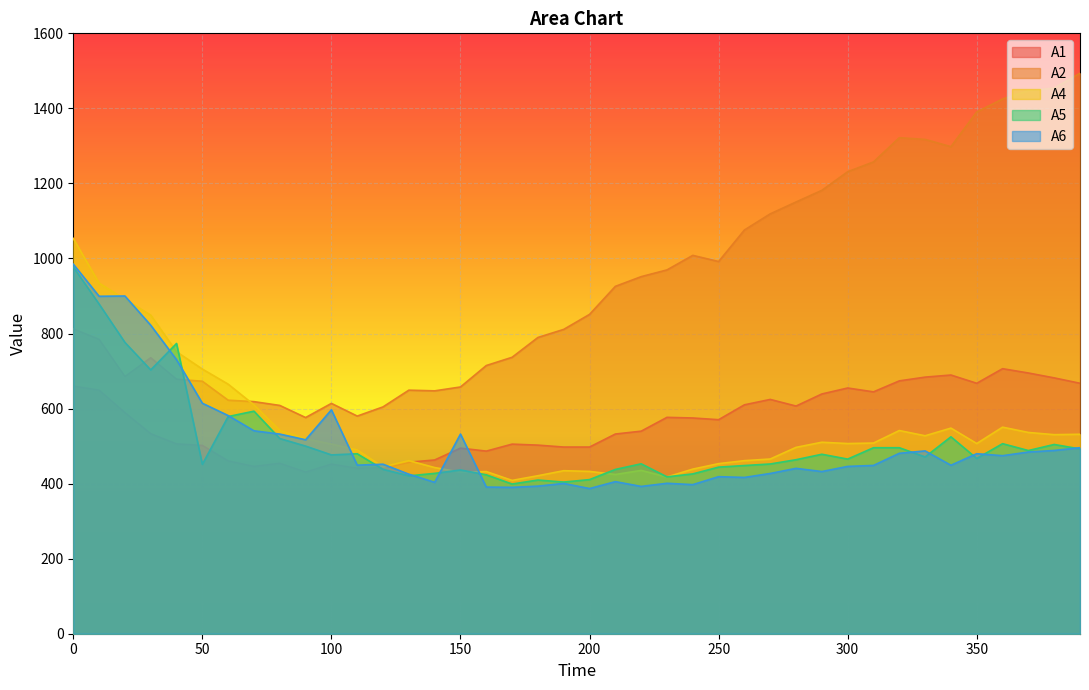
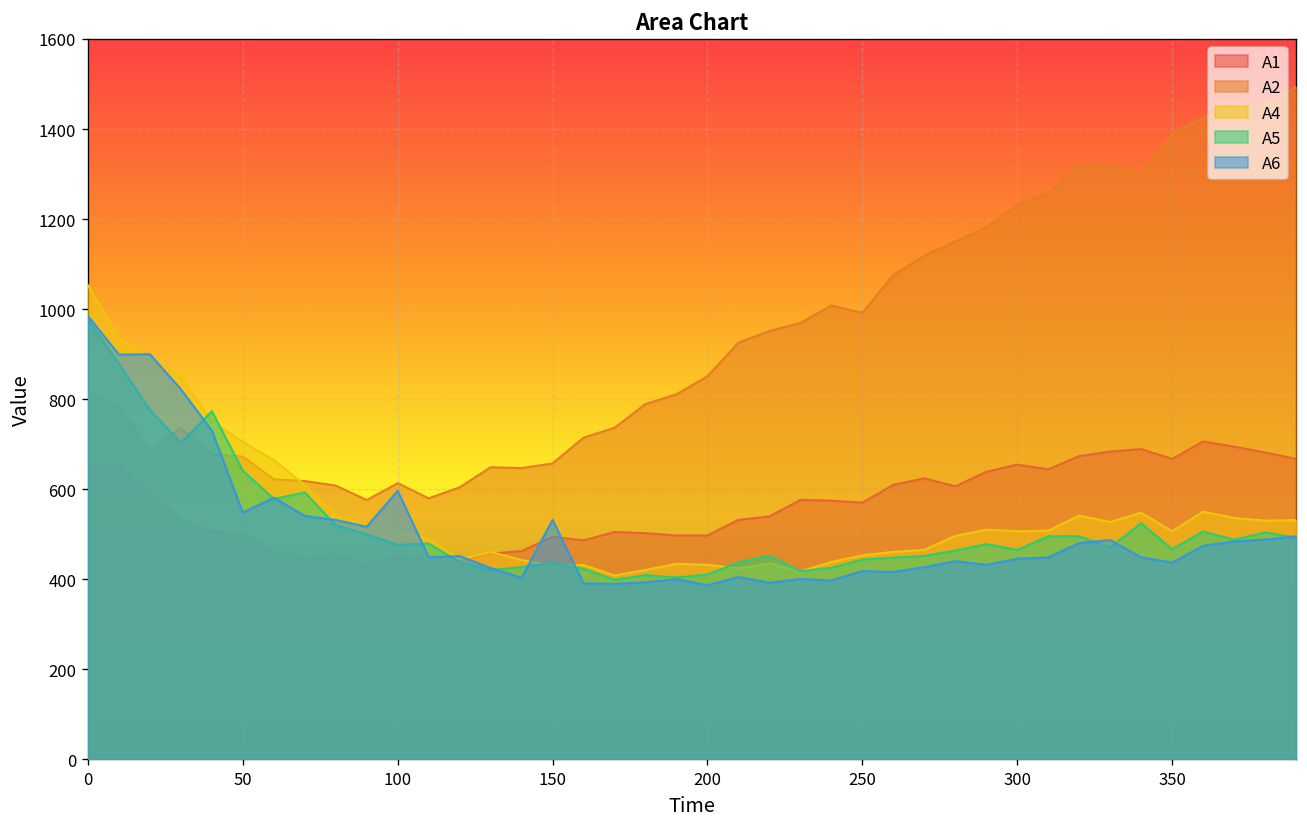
  {
    "A5": {
      "0": 980,
-     "50": 450,
+     "50": 640,
      "100": 480,
      "200": 410,
      "250": 440,
      "300": 470,
      "350": 470
    },
    "A6": {
      "0": 980,
-     "50": 610,
+     "50": 550,
      "100": 600,
      "150": 530,
      "200": 390,
      "250": 420,
      "300": 450,
-     "350": 480
+     "350": 440
    }
  }
